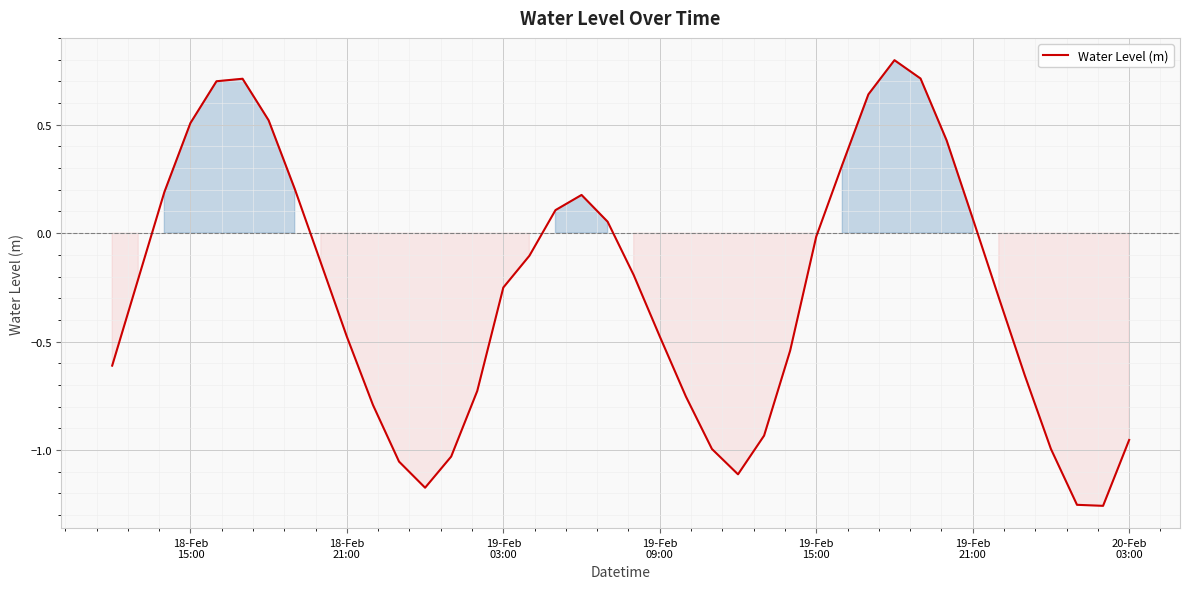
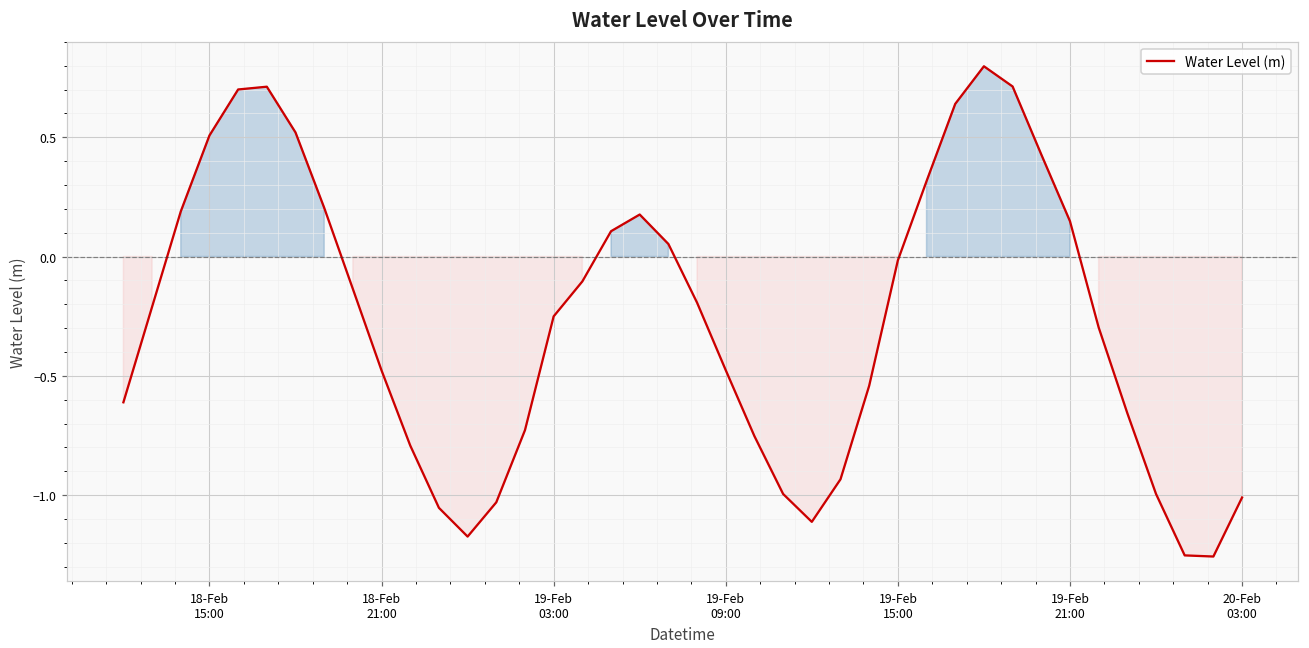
  {
    "18-Feb 15:00": 0.51,
    "18-Feb 21:00": -0.48,
    "19-Feb 03:00": -0.25,
    "19-Feb 09:00": -0.48,
    "19-Feb 15:00": -0.02,
-   "19-Feb 21:00": 0.07,
-   "20-Feb 03:00": -0.95
+   "19-Feb 21:00": 0.15,
+   "20-Feb 03:00": -1.01
  }
